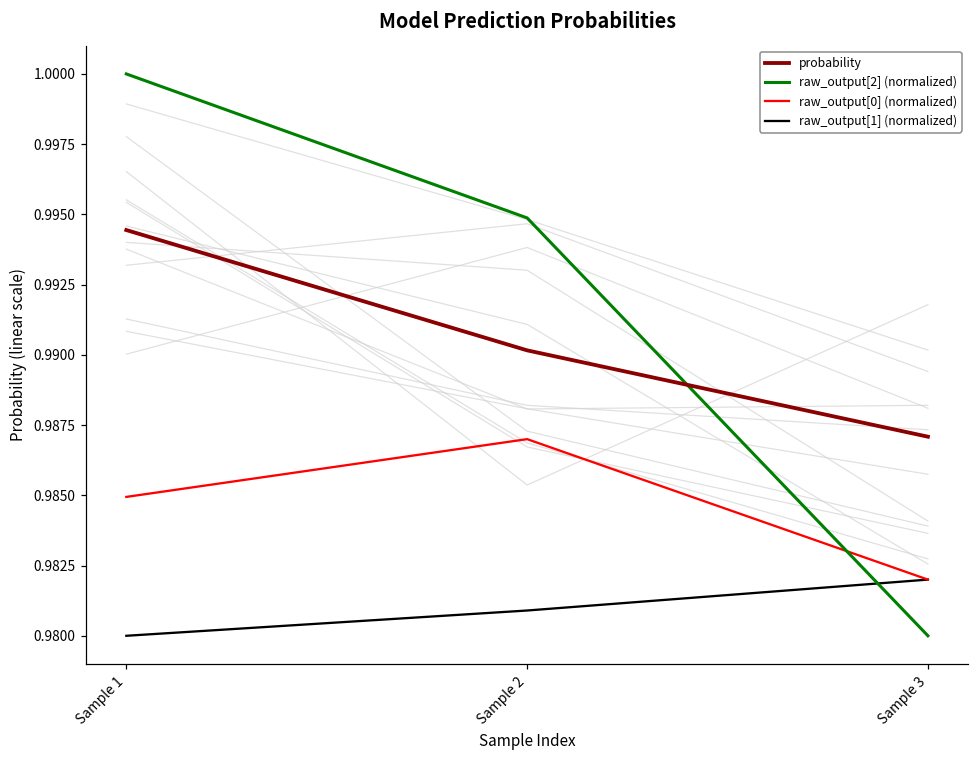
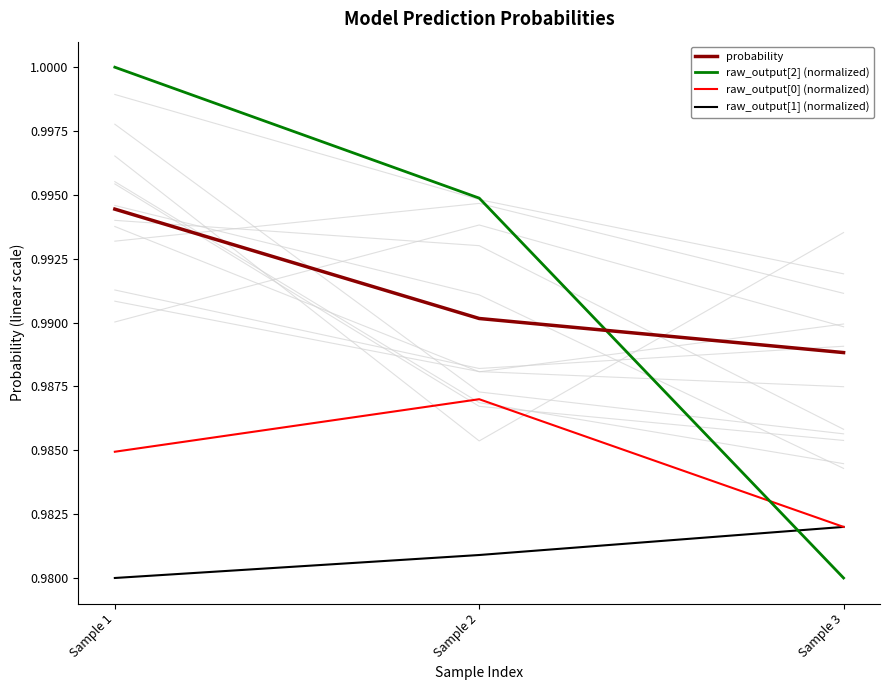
  {
    "probability": {
      "Sample 1": 0.9944,
      "Sample 2": 0.9902,
-     "Sample 3": 0.9871
+     "Sample 3": 0.9888
    },
    "raw_output[2] (normalized)": {
      "Sample 1": 1.0000,
      "Sample 3": 0.9800
    },
    "raw_output[0] (normalized)": {
      "Sample 1": 0.9849,
      "Sample 2": 0.9870
    },
    "raw_output[1] (normalized)": {
      "Sample 1": 0.9800,
      "Sample 2": 0.9809
    }
  }
